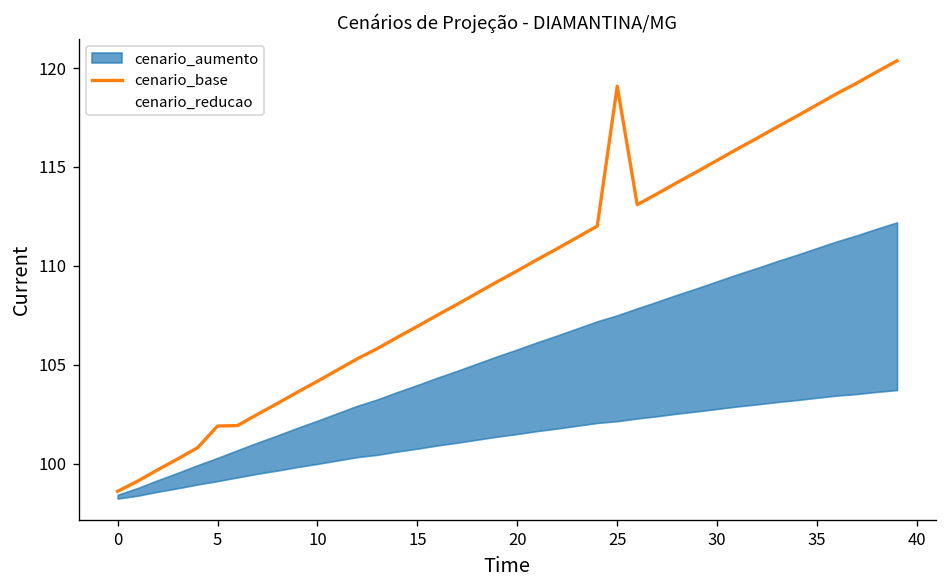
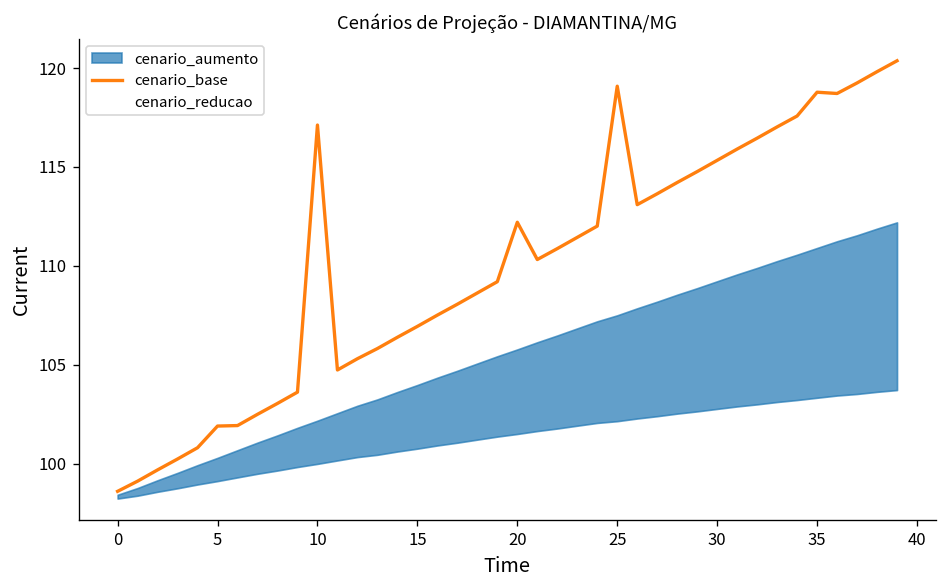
  {
    "cenario_base": {
      "0": 98.6,
      "5": 101.9,
-     "10": 104.2,
+     "10": 117.1,
      "15": 106.9,
-     "20": 109.8,
+     "20": 112.2,
      "25": 119.1,
      "30": 115.3,
-     "35": 118.1
+     "35": 118.8
    }
  }
